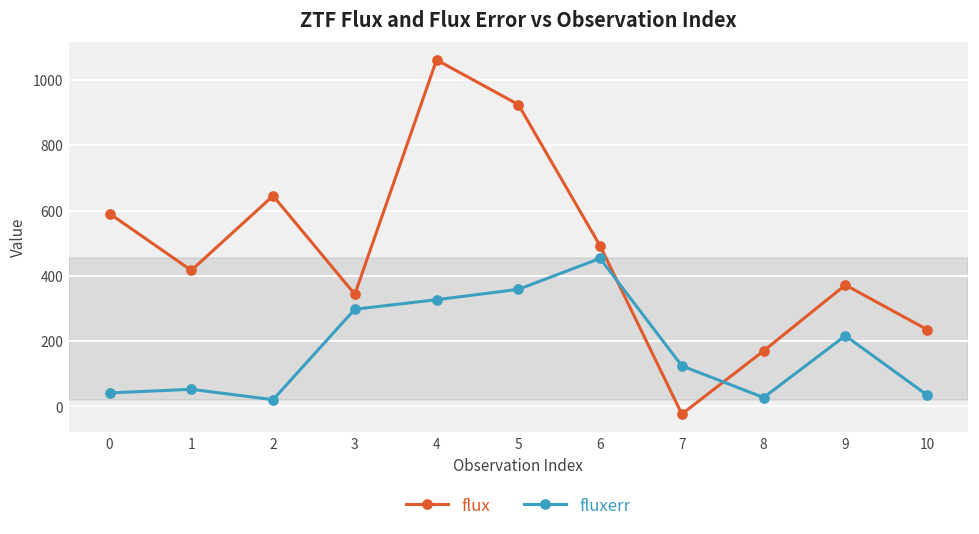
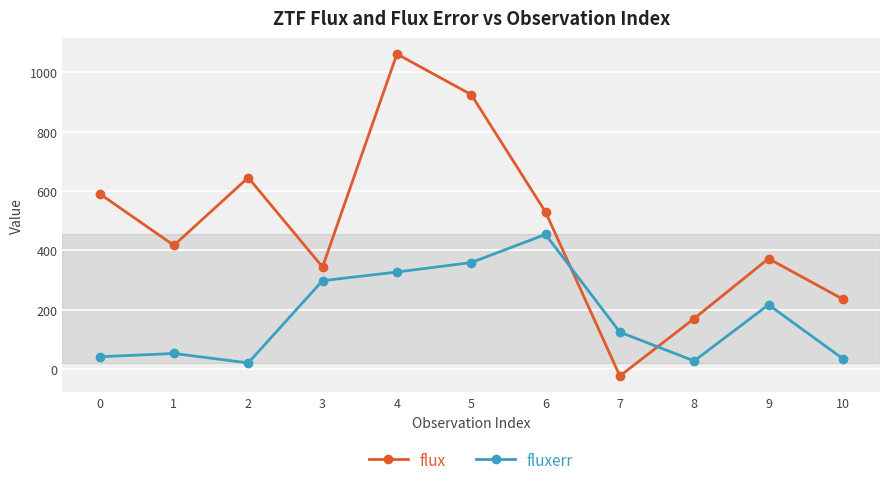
  {
    "flux": {
      "0": 590,
      "1": 420,
      "2": 640,
      "3": 340,
      "4": 1060,
      "5": 920,
-     "6": 490,
+     "6": 530,
      "7": -20,
      "8": 170,
      "9": 370,
      "10": 240
    },
    "fluxerr": {
      "0": 40,
      "1": 50,
      "2": 20,
      "3": 300,
      "4": 330,
      "5": 360,
      "6": 450,
      "7": 120,
      "8": 30,
      "9": 220,
      "10": 30
    }
  }
